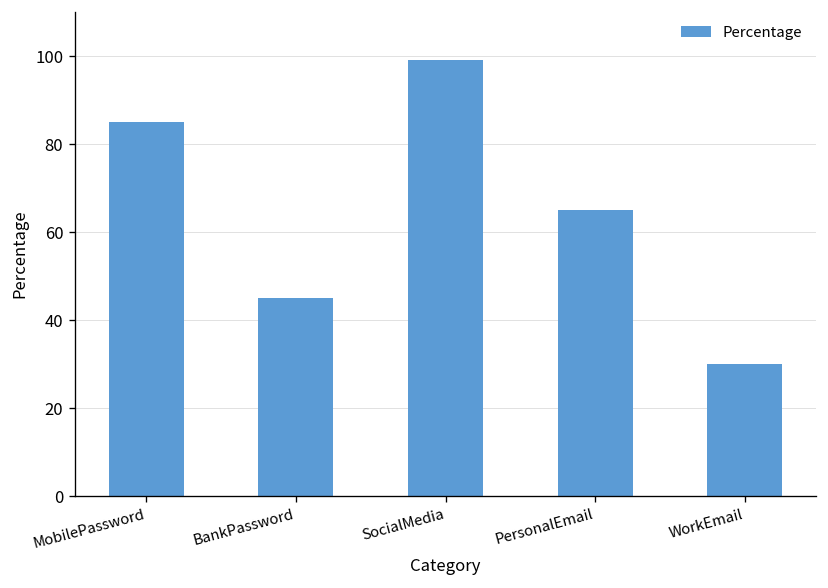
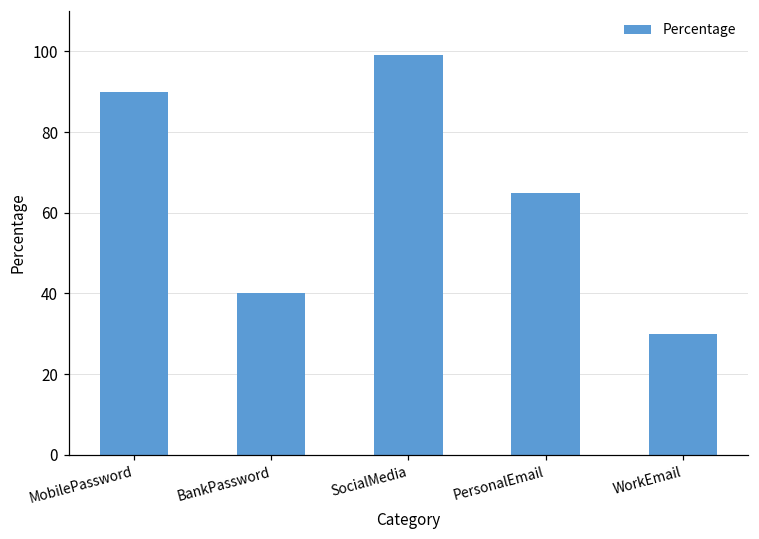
  {
-   "MobilePassword": 85,
-   "BankPassword": 45,
+   "MobilePassword": 90,
+   "BankPassword": 40,
    "SocialMedia": 99,
    "PersonalEmail": 65,
    "WorkEmail": 30
  }
